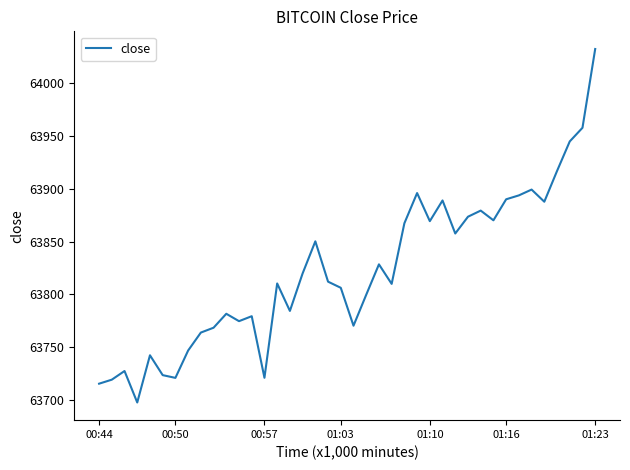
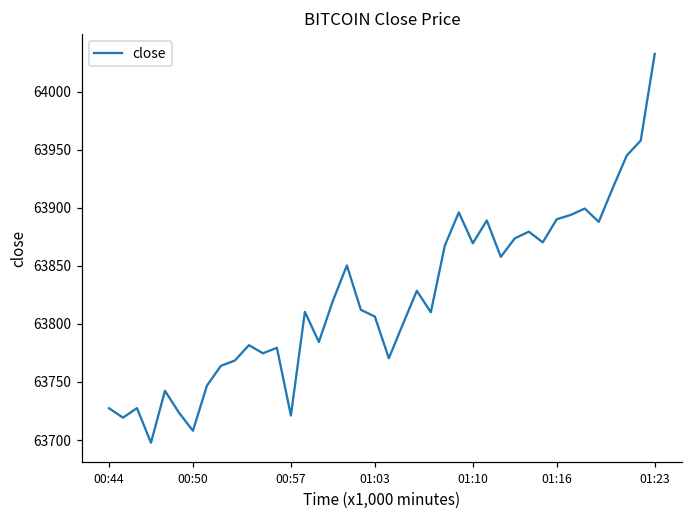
  {
-   "00:44": 63716,
-   "00:50": 63721,
+   "00:44": 63727,
+   "00:50": 63708,
    "00:57": 63721,
    "01:03": 63806,
    "01:10": 63869,
    "01:16": 63890,
    "01:23": 64032
  }
